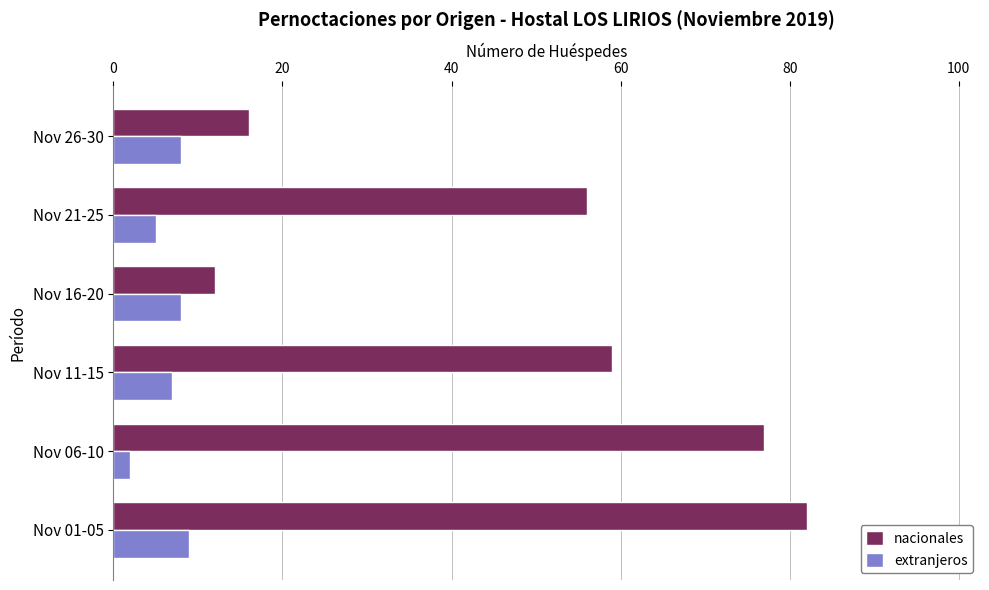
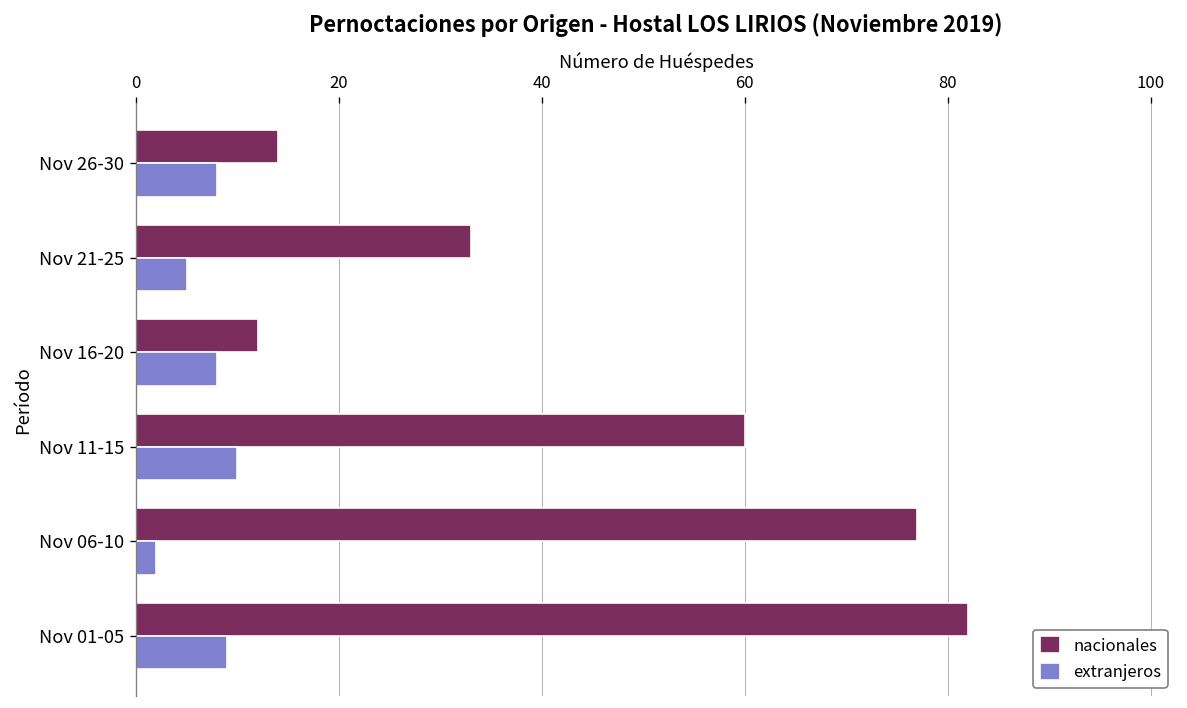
  {
    "nacionales": {
-     "Nov 26-30": 16,
-     "Nov 21-25": 56,
+     "Nov 26-30": 14,
+     "Nov 21-25": 33,
      "Nov 16-20": 12,
-     "Nov 11-15": 59,
+     "Nov 11-15": 60,
      "Nov 06-10": 77,
      "Nov 01-05": 82
    },
    "extranjeros": {
      "Nov 26-30": 8,
      "Nov 21-25": 5,
      "Nov 16-20": 8,
-     "Nov 11-15": 7,
+     "Nov 11-15": 10,
      "Nov 06-10": 2,
      "Nov 01-05": 9
    }
  }
